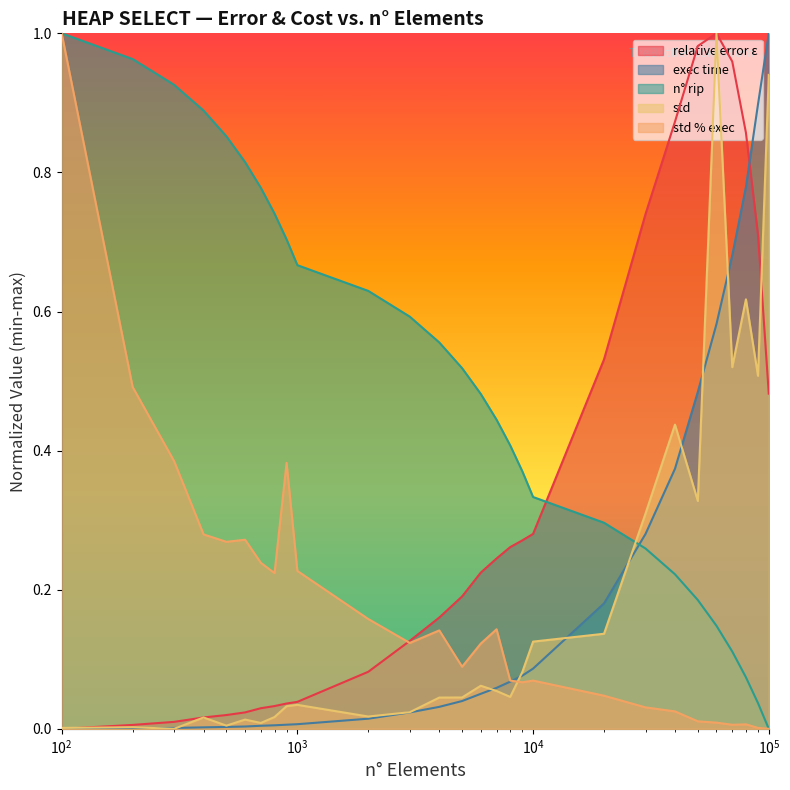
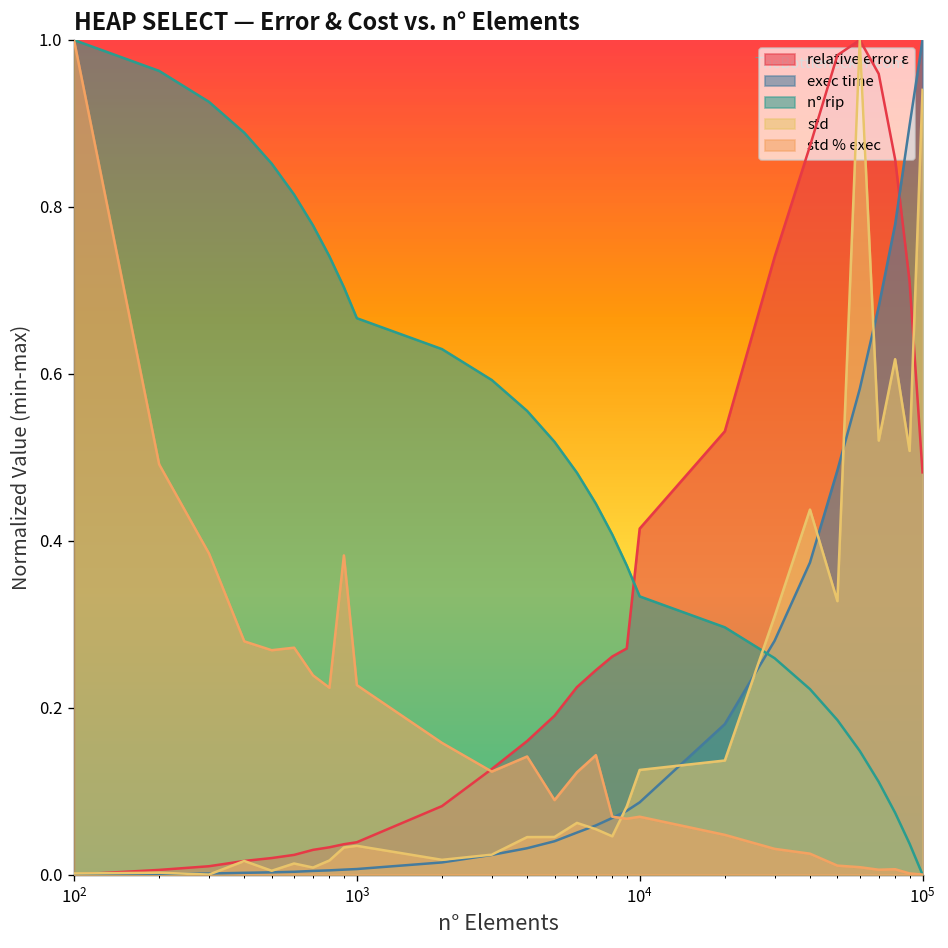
  {
    "relative error ε": {
      "10^3": 0.04,
-     "10^4": 0.28,
+     "10^4": 0.41,
      "10^5": 0.48
    }
  }
